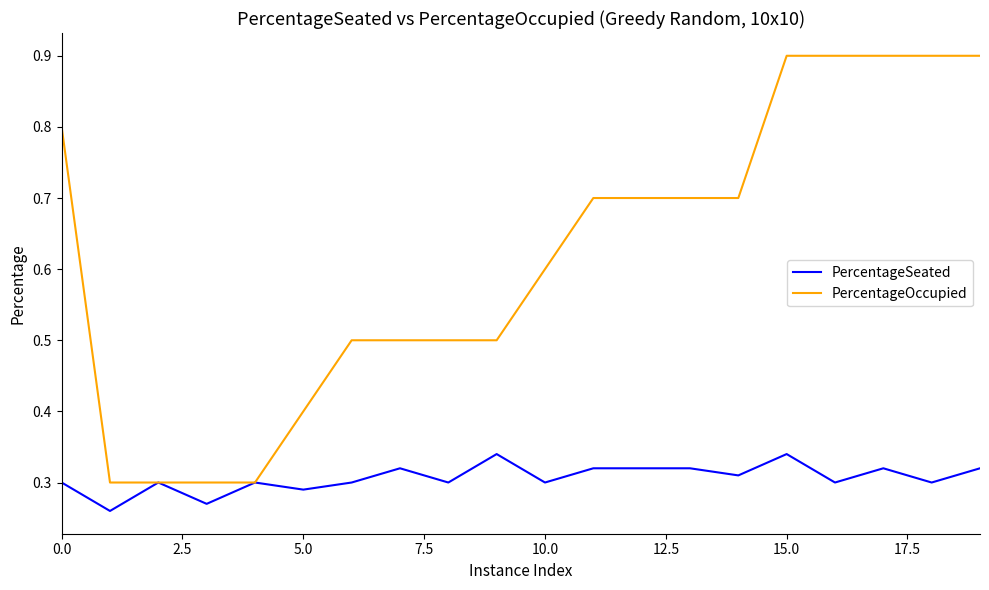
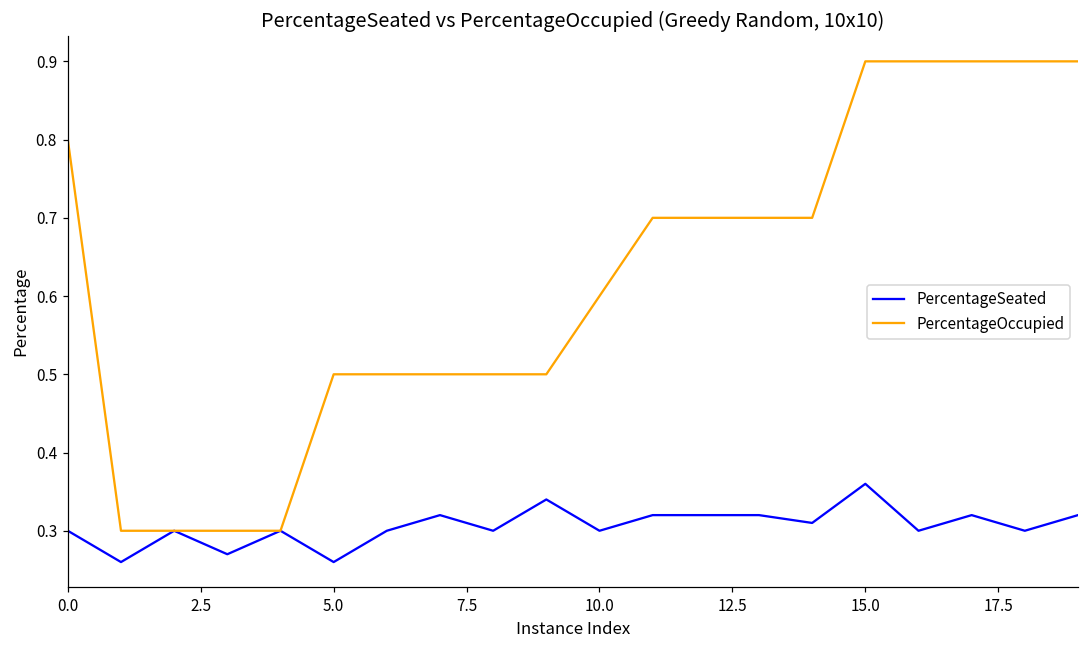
  {
    "PercentageSeated": {
      "0.0": 0.30,
-     "5.0": 0.29,
+     "5.0": 0.26,
      "10.0": 0.30,
-     "15.0": 0.34
+     "15.0": 0.36
    },
    "PercentageOccupied": {
      "0.0": 0.8,
-     "5.0": 0.4,
+     "5.0": 0.5,
      "10.0": 0.6,
      "15.0": 0.9
    }
  }
